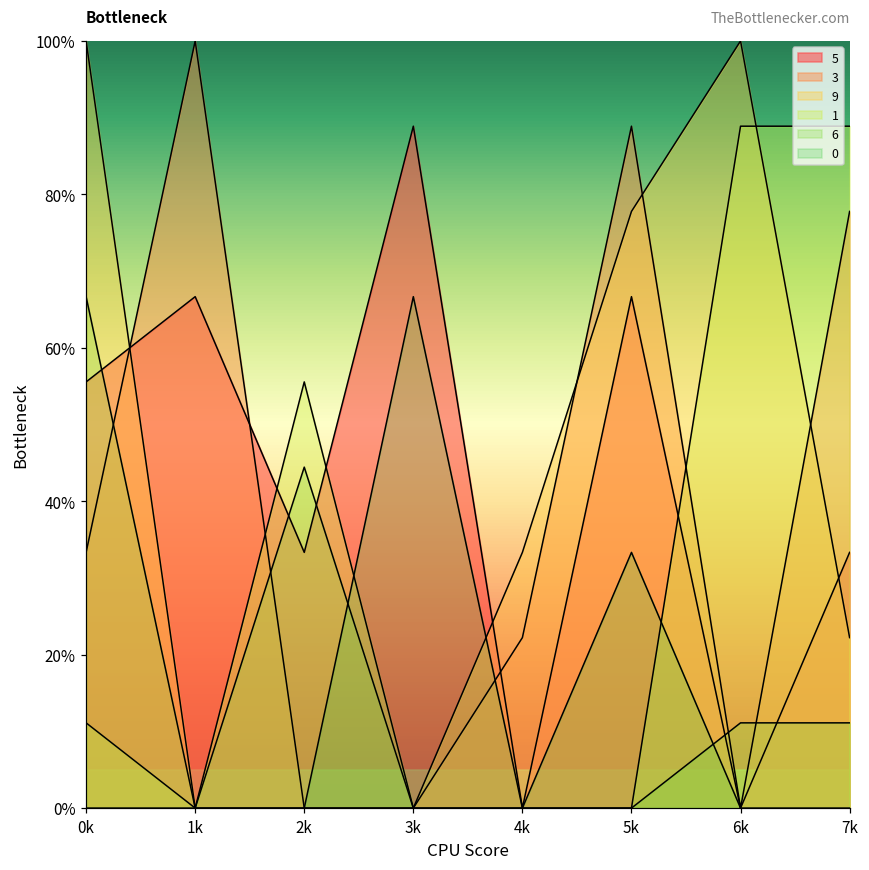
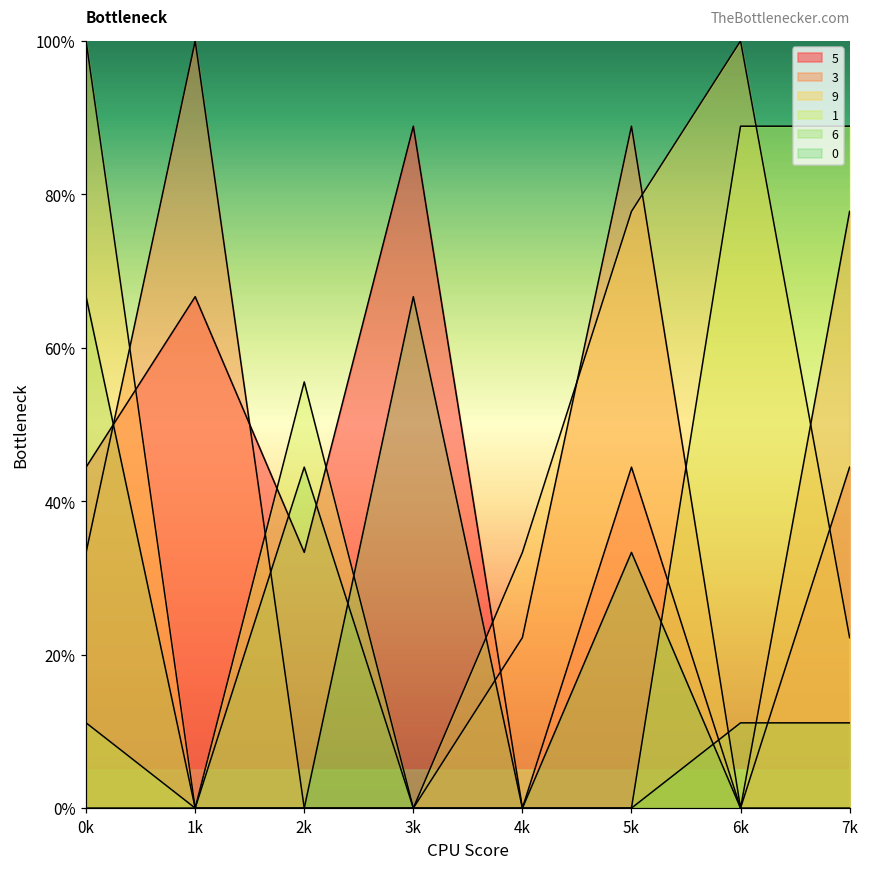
  {
    "5": {
-     "0k": "56%",
+     "0k": "44%",
      "1k": "67%",
      "2k": "33%",
      "3k": "89%",
-     "5k": "67%",
-     "7k": "33%"
+     "5k": "44%",
+     "7k": "44%"
    }
  }
